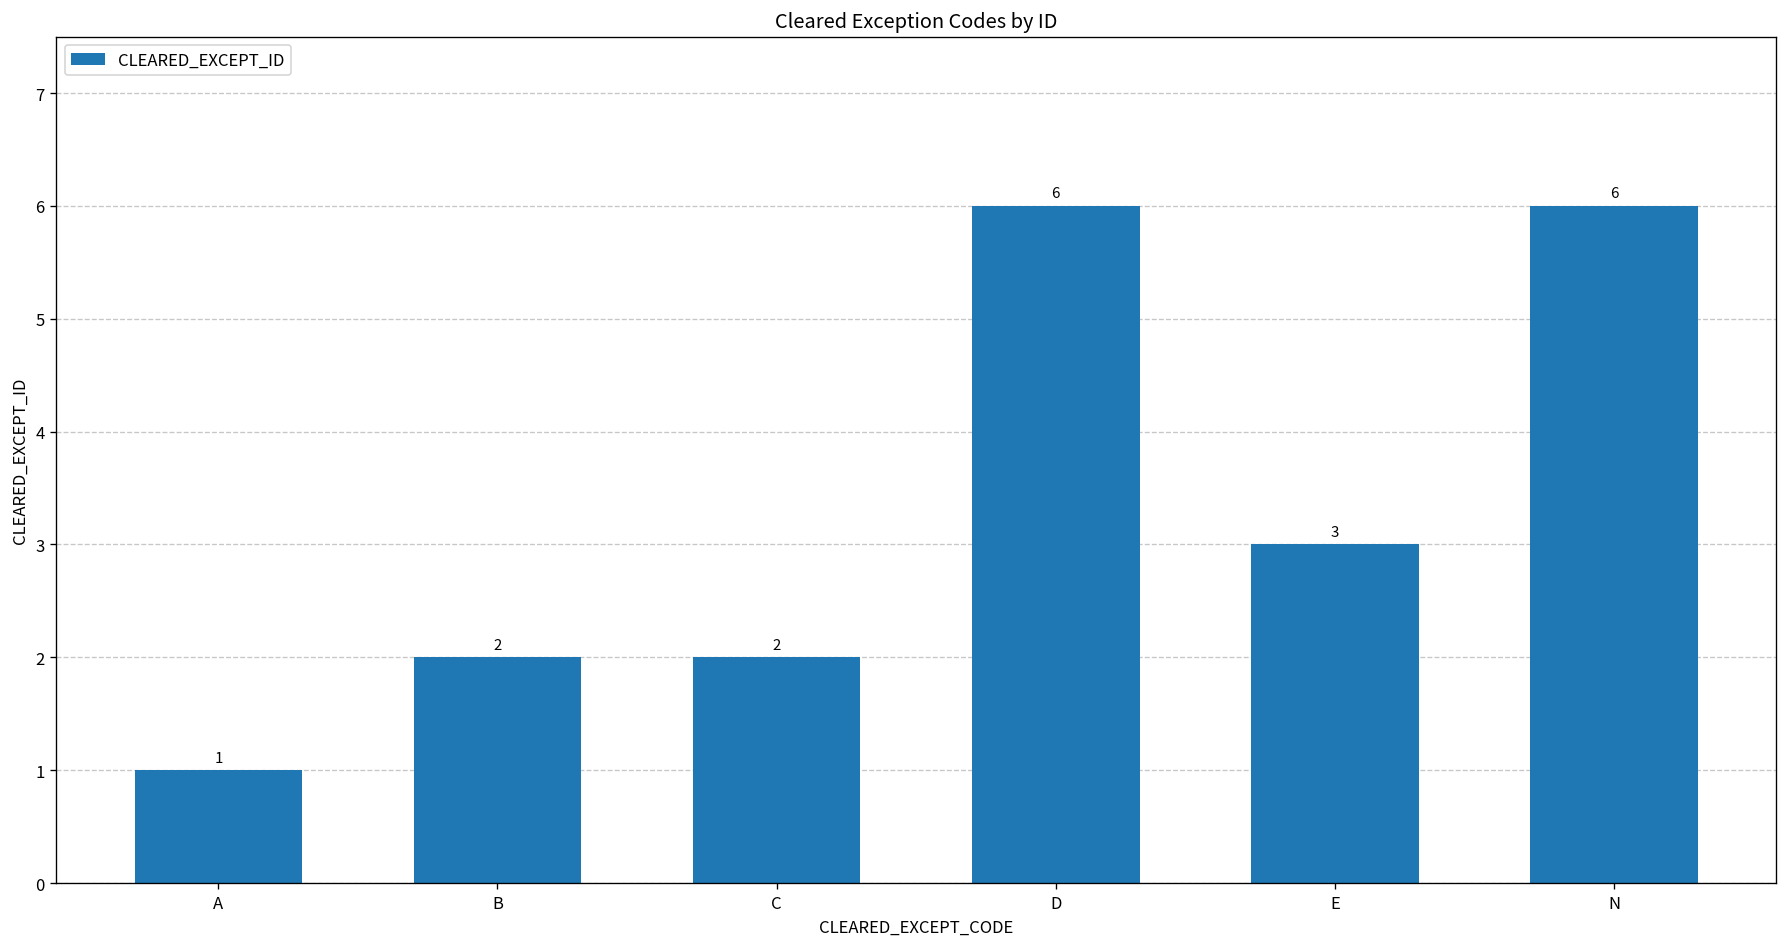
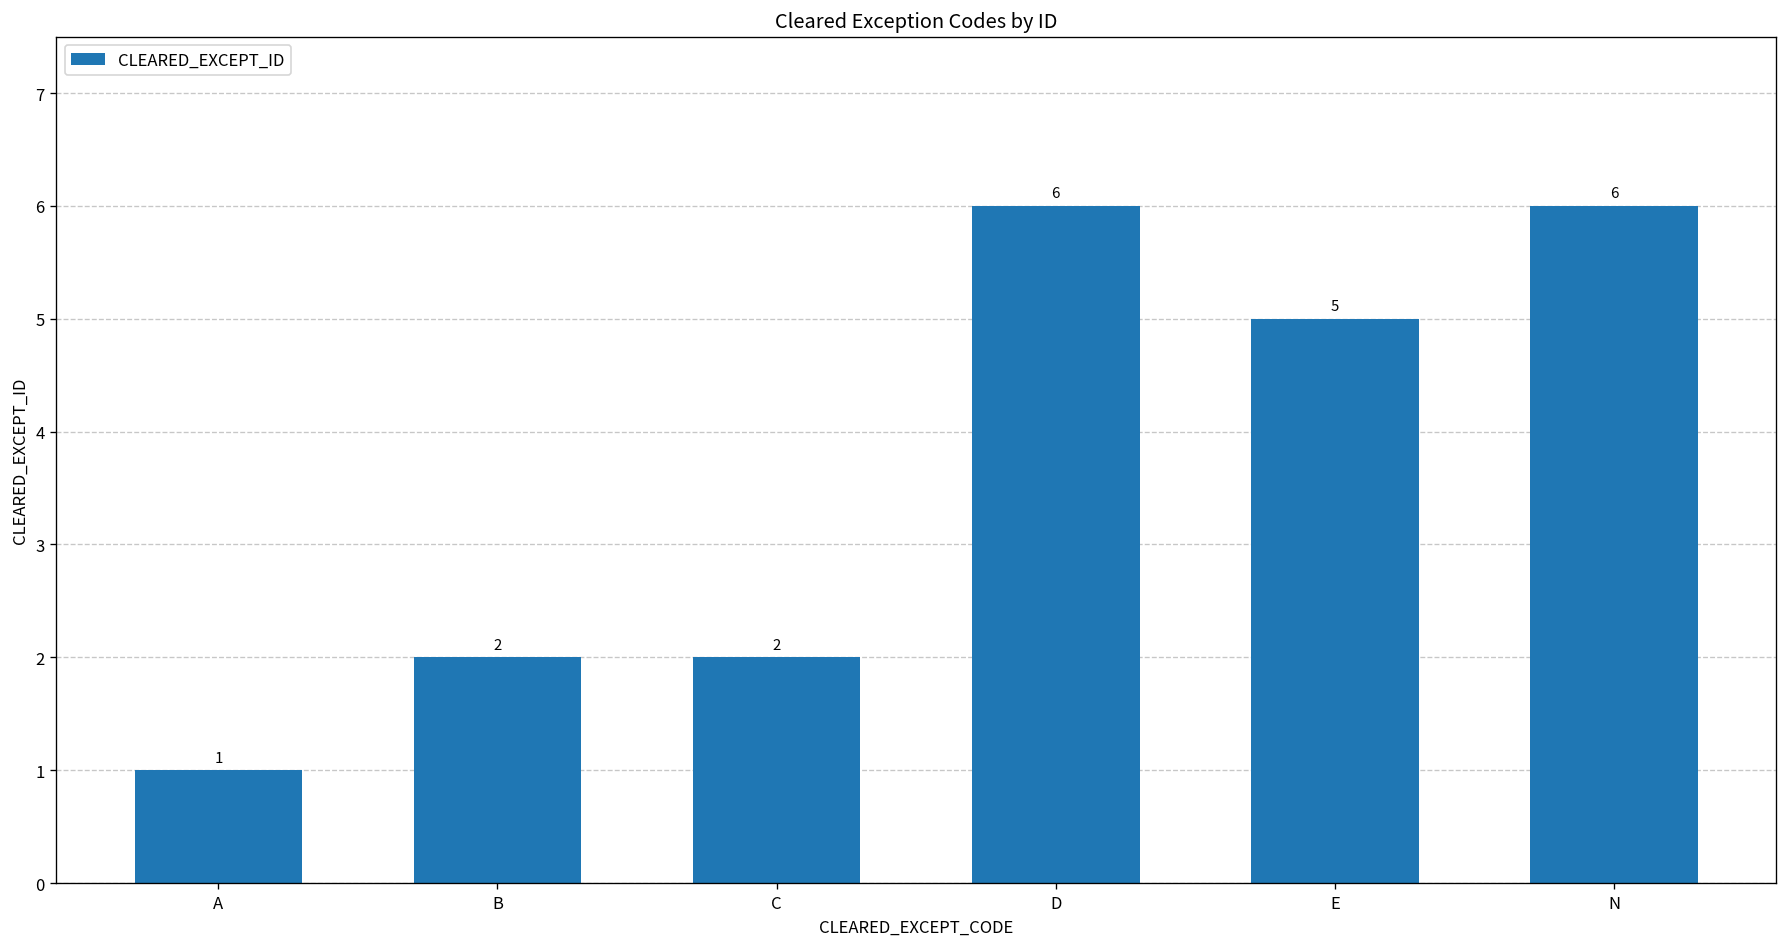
  {
    "A": 1,
    "B": 2,
    "C": 2,
    "D": 6,
-   "E": 3,
+   "E": 5,
    "N": 6
  }
